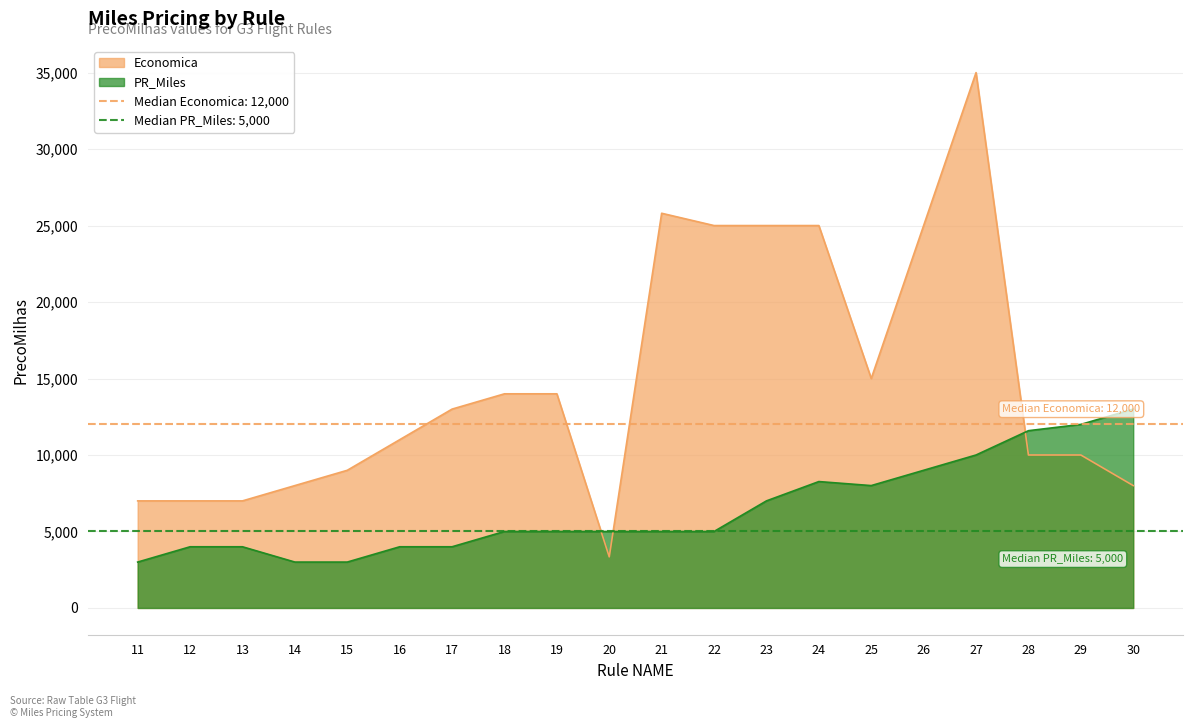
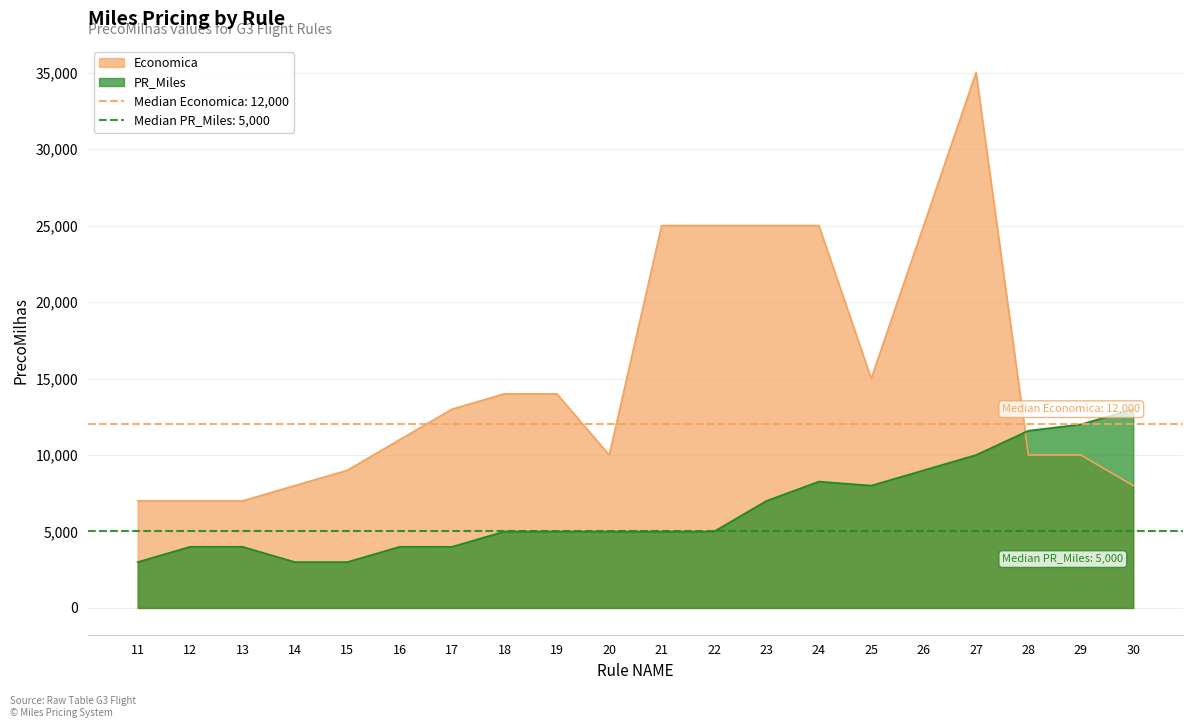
  {
    "Economica": {
      "11": "7,000",
      "12": "7,000",
      "13": "7,000",
      "14": "8,000",
      "15": "9,000",
      "16": "11,000",
      "17": "13,000",
      "18": "14,000",
      "19": "14,000",
-     "20": "3,300",
-     "21": "25,800",
+     "20": "10,000",
+     "21": "25,000",
      "22": "25,000",
      "23": "25,000",
      "24": "25,000",
      "25": "15,000",
      "26": "25,000",
      "27": "35,000",
      "28": "10,000",
      "29": "10,000",
      "30": "8,000"
    },
    "PR_Miles": {
      "11": "3,000",
      "12": "4,000",
      "13": "4,000",
      "14": "3,000",
      "15": "3,000",
      "16": "4,000",
      "17": "4,000",
      "18": "5,000",
      "19": "5,000",
      "20": "5,000",
      "21": "5,000",
      "22": "5,000",
      "23": "7,000",
      "24": "8,300",
      "25": "8,000",
      "26": "9,000",
      "27": "10,000",
      "28": "11,600"
    }
  }
